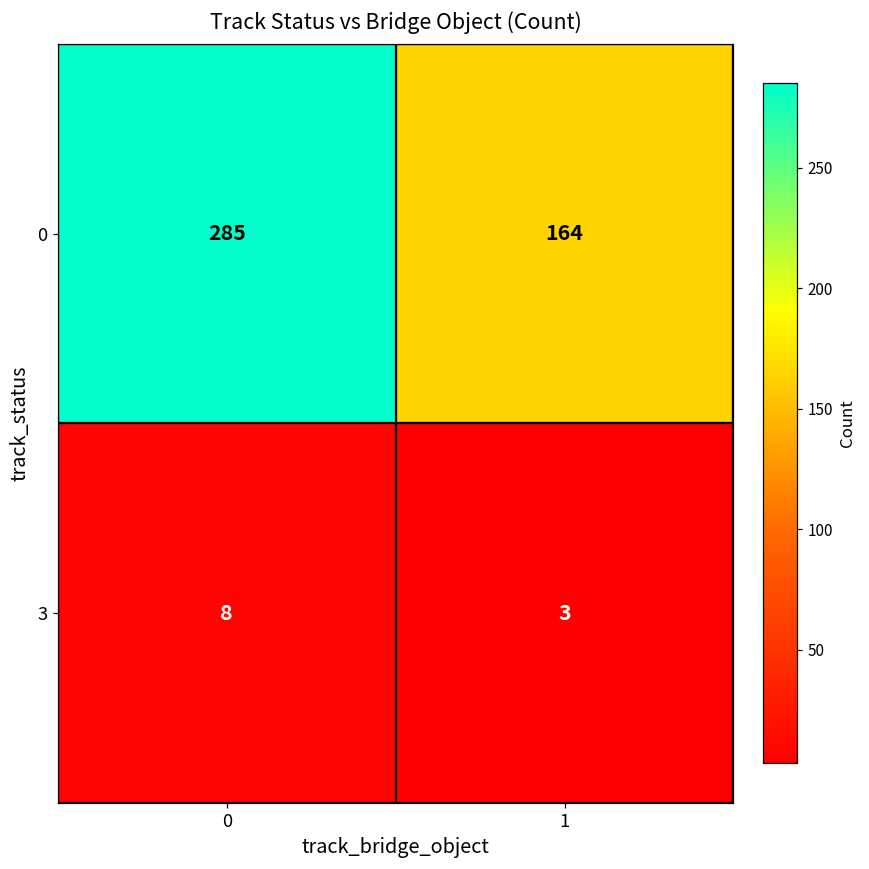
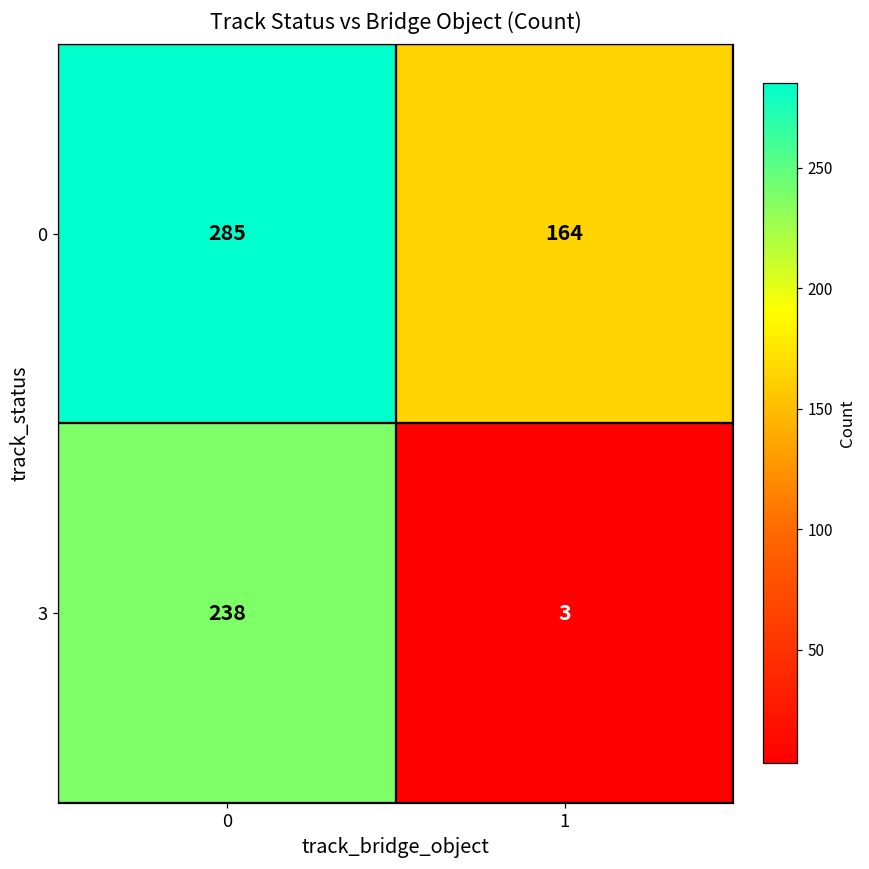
  {
    "0": {
      "0": 285,
      "1": 164
    },
    "3": {
-     "0": 8,
+     "0": 238,
      "1": 3
    }
  }
